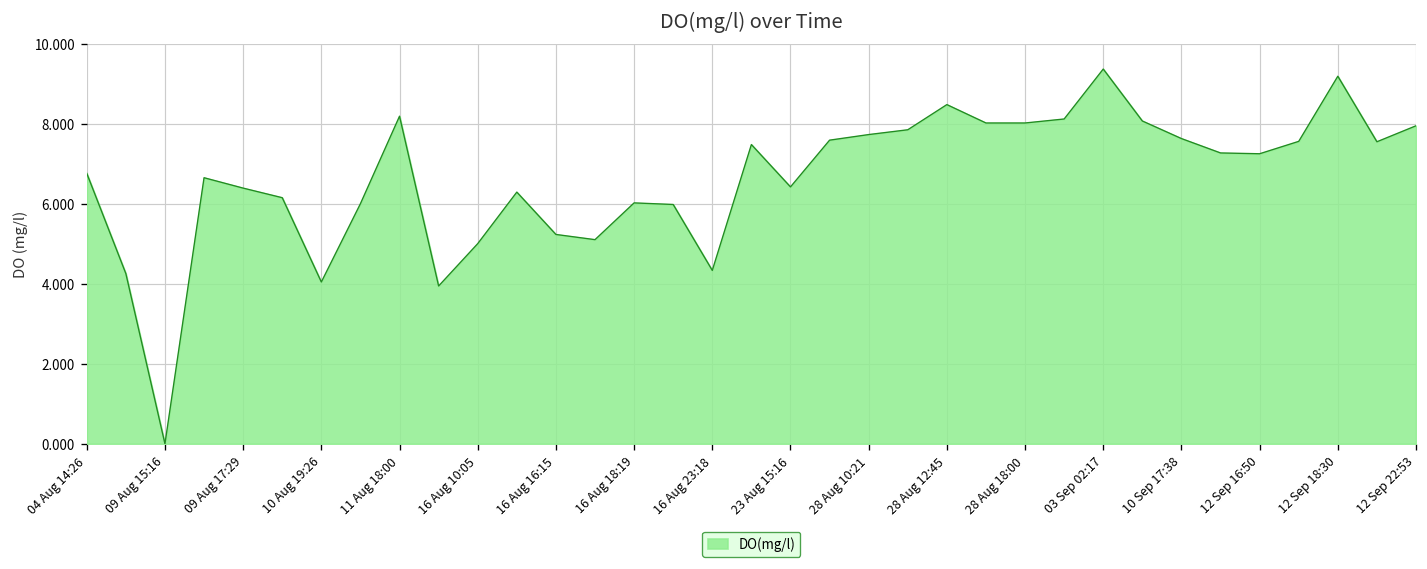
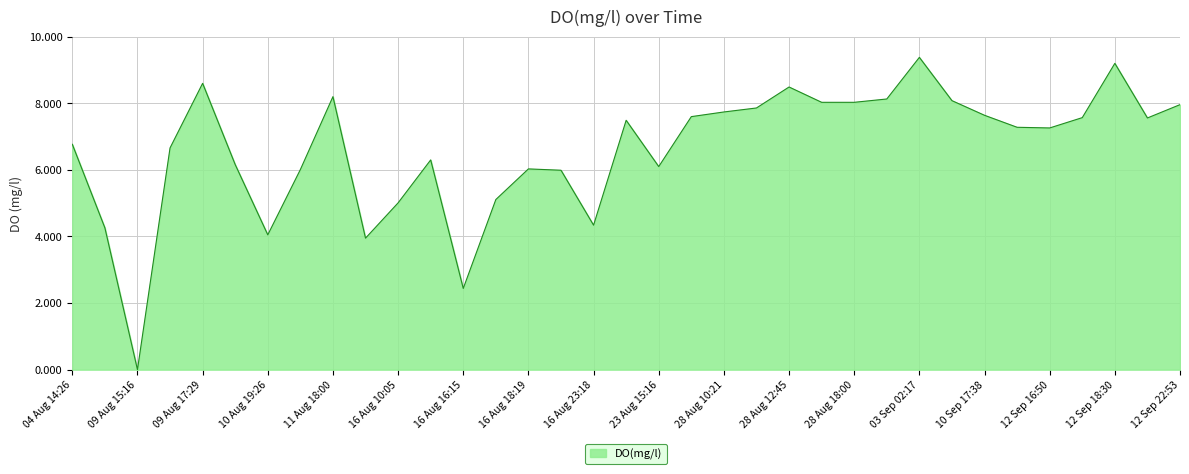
  {
    "04 Aug 14:26": 6.8,
    "09 Aug 15:16": 0.0,
-   "09 Aug 17:29": 6.4,
+   "09 Aug 17:29": 8.6,
    "10 Aug 19:26": 4.1,
    "11 Aug 18:00": 8.2,
    "16 Aug 10:05": 5.0,
-   "16 Aug 16:15": 5.2,
+   "16 Aug 16:15": 2.4,
    "16 Aug 18:19": 6.0,
    "16 Aug 23:18": 4.3,
-   "23 Aug 15:16": 6.4,
+   "23 Aug 15:16": 6.1,
    "28 Aug 10:21": 7.7,
    "28 Aug 12:45": 8.5,
    "28 Aug 18:00": 8.0,
    "03 Sep 02:17": 9.4,
    "10 Sep 17:38": 7.6,
    "12 Sep 16:50": 7.3,
    "12 Sep 18:30": 9.2,
    "12 Sep 22:53": 8.0
  }
